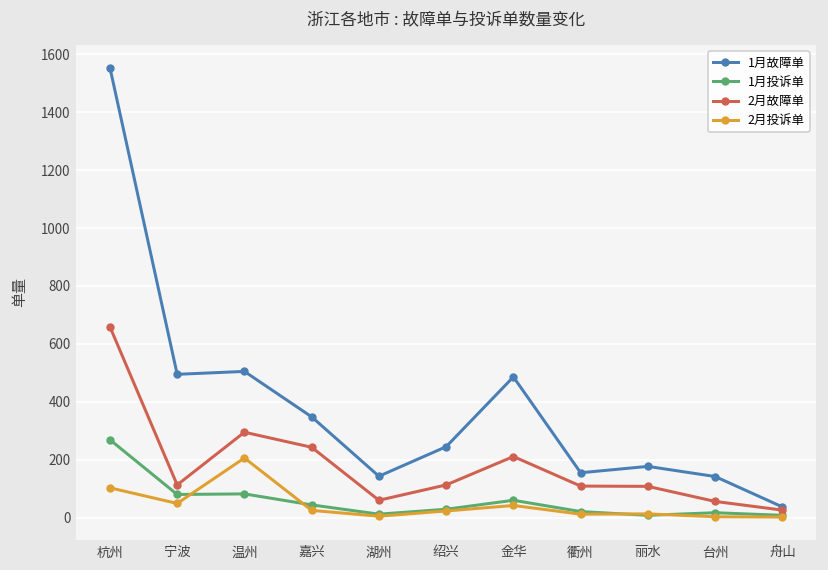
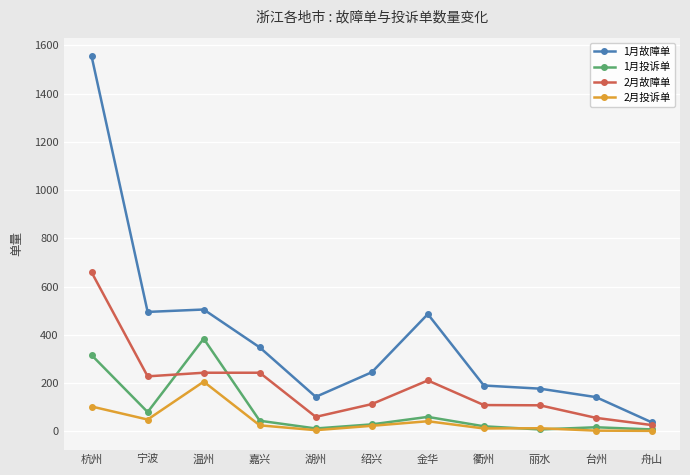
  {
    "1月故障单": {
      "杭州": 1550,
      "宁波": 500,
      "温州": 510,
      "嘉兴": 350,
      "湖州": 140,
      "绍兴": 250,
      "金华": 490,
-     "衢州": 160,
+     "衢州": 190,
      "丽水": 180,
      "台州": 140,
      "舟山": 40
    },
    "1月投诉单": {
-     "杭州": 270,
+     "杭州": 320,
      "宁波": 80,
-     "温州": 80,
+     "温州": 380,
      "嘉兴": 40,
      "金华": 60,
      "台州": 20
    },
    "2月故障单": {
      "杭州": 660,
-     "宁波": 110,
-     "温州": 300,
+     "宁波": 230,
+     "温州": 240,
      "嘉兴": 240,
      "湖州": 60,
      "绍兴": 110,
      "金华": 210,
      "衢州": 110,
      "丽水": 110,
      "台州": 60,
      "舟山": 30
    },
    "2月投诉单": {
      "杭州": 100,
      "宁波": 50,
      "温州": 210,
      "嘉兴": 30,
      "金华": 40,
      "台州": 0
    }
  }
